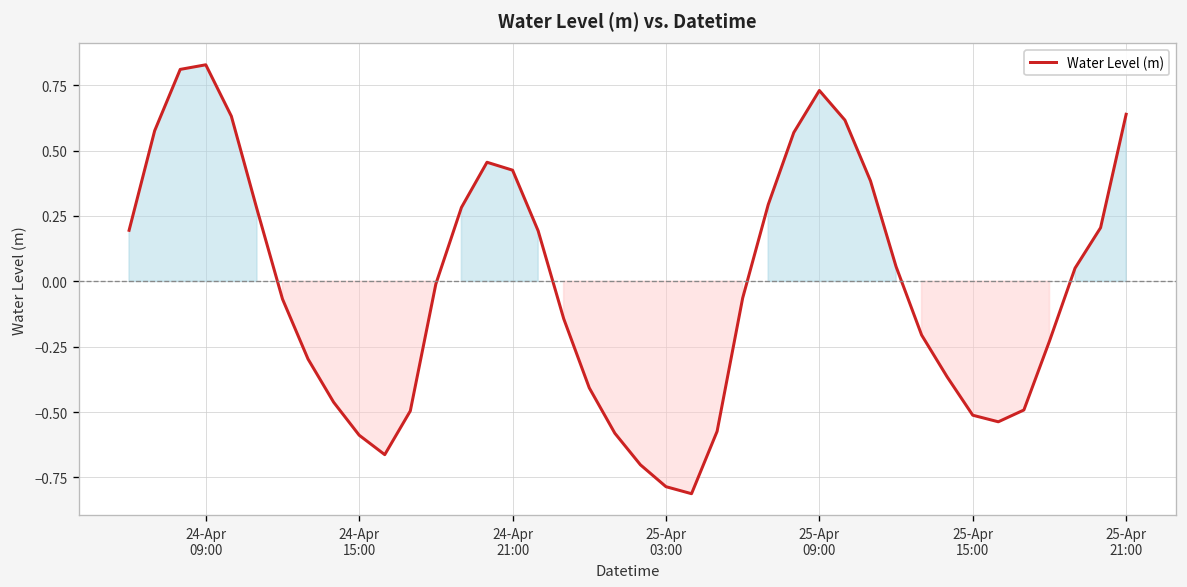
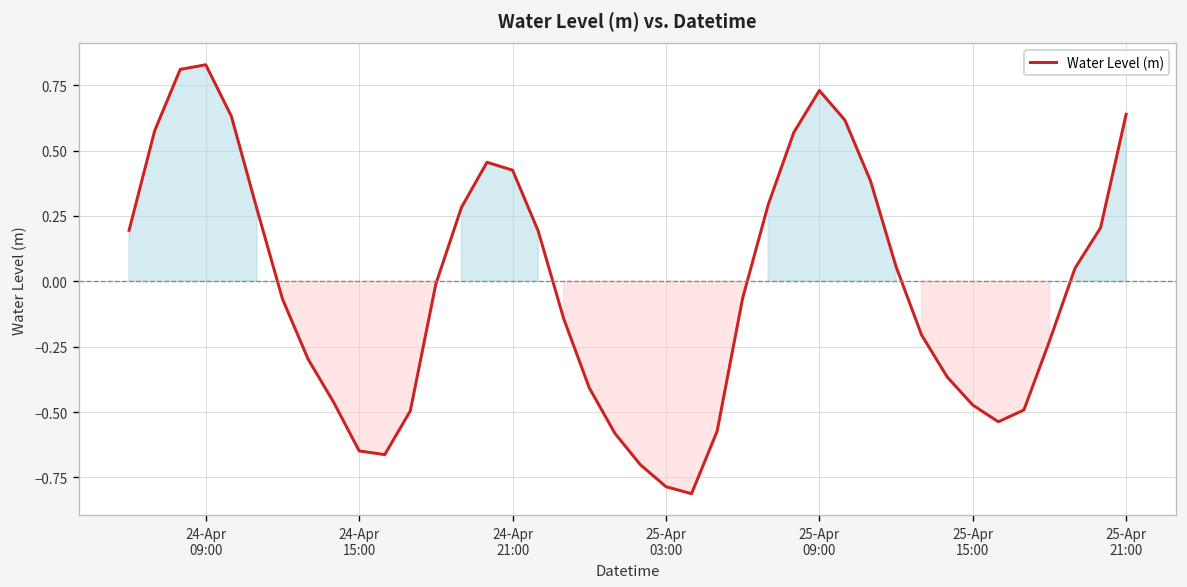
  {
    "24-Apr 09:00": 0.83,
-   "24-Apr 15:00": -0.59,
+   "24-Apr 15:00": -0.65,
    "24-Apr 21:00": 0.43,
    "25-Apr 03:00": -0.79,
    "25-Apr 09:00": 0.73,
-   "25-Apr 15:00": -0.51,
+   "25-Apr 15:00": -0.47,
    "25-Apr 21:00": 0.64
  }
